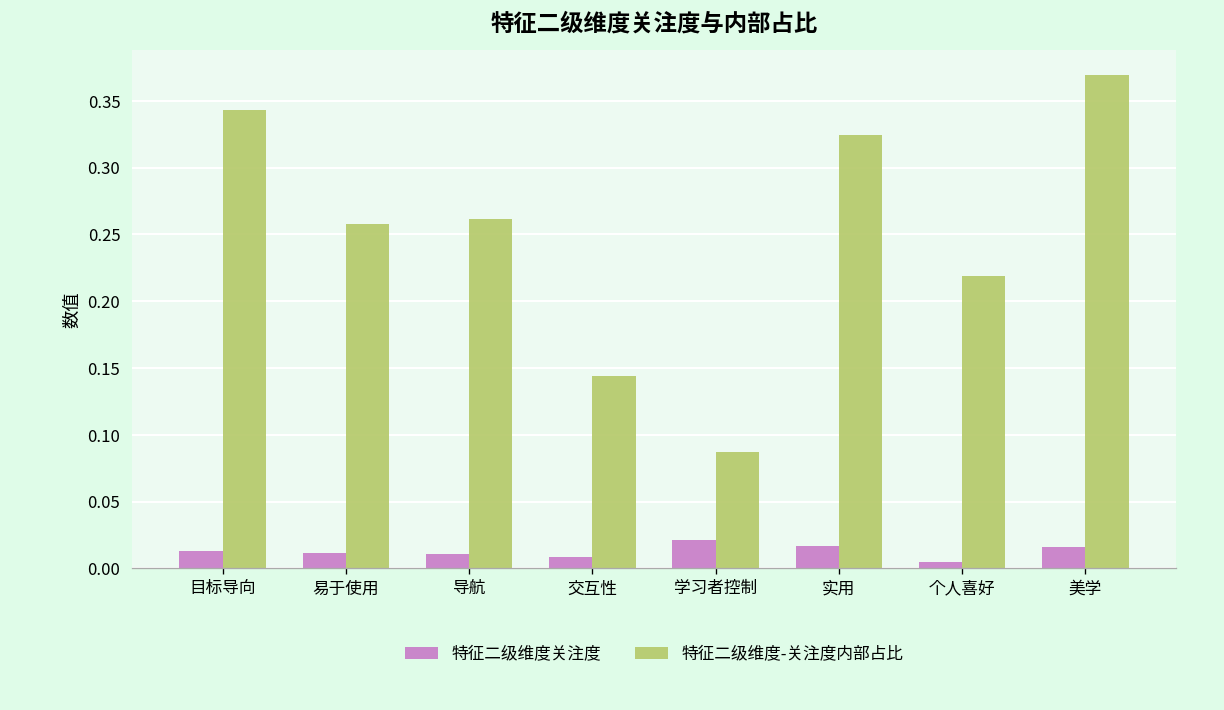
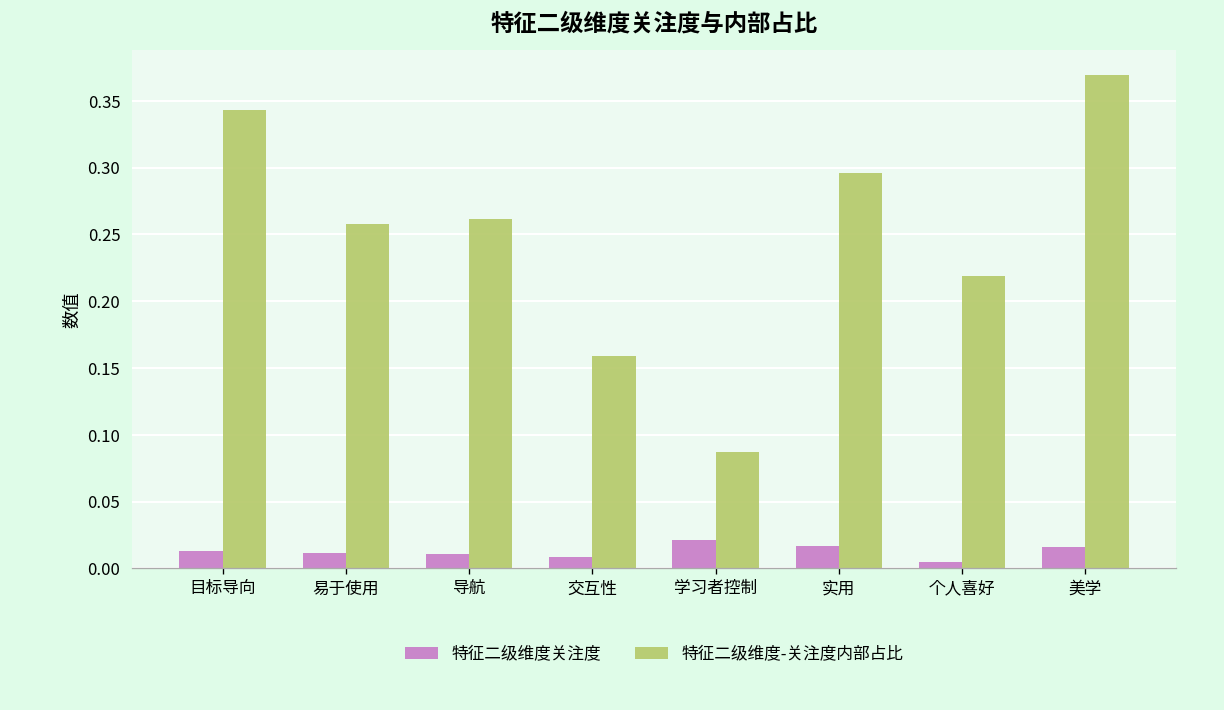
  {
    "特征二级维度关注度": {
      "目标导向": 0.013,
      "易于使用": 0.012,
      "导航": 0.011,
      "交互性": 0.008,
      "学习者控制": 0.021,
      "实用": 0.017,
      "个人喜好": 0.005,
      "美学": 0.016
    },
    "特征二级维度-关注度内部占比": {
      "目标导向": 0.343,
      "易于使用": 0.258,
      "导航": 0.261,
-     "交互性": 0.144,
+     "交互性": 0.159,
      "学习者控制": 0.087,
-     "实用": 0.325,
+     "实用": 0.296,
      "个人喜好": 0.219,
      "美学": 0.370
    }
  }
